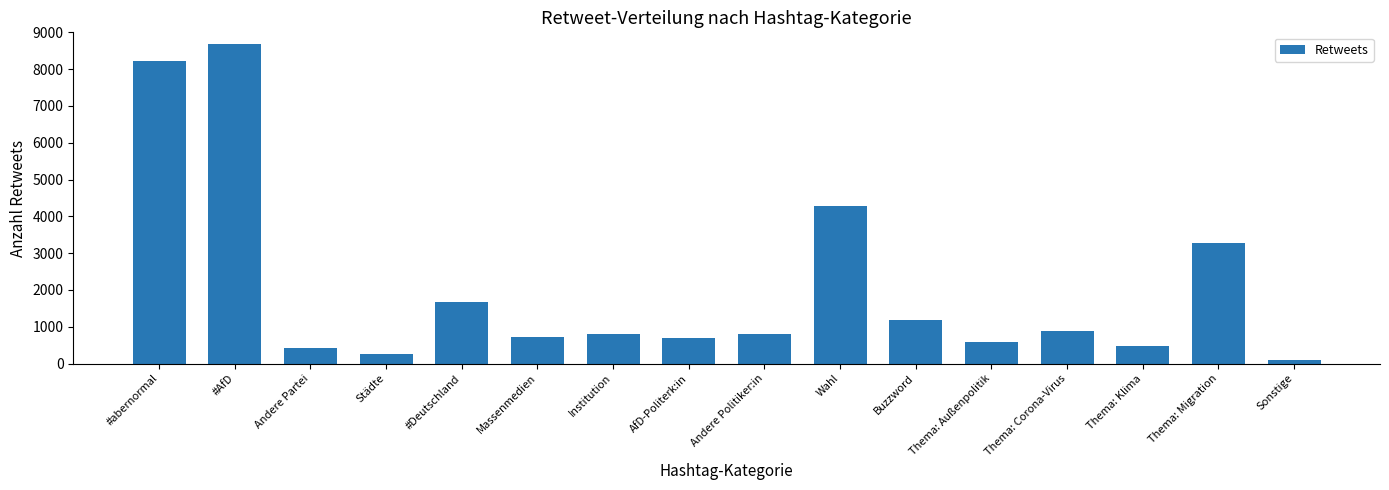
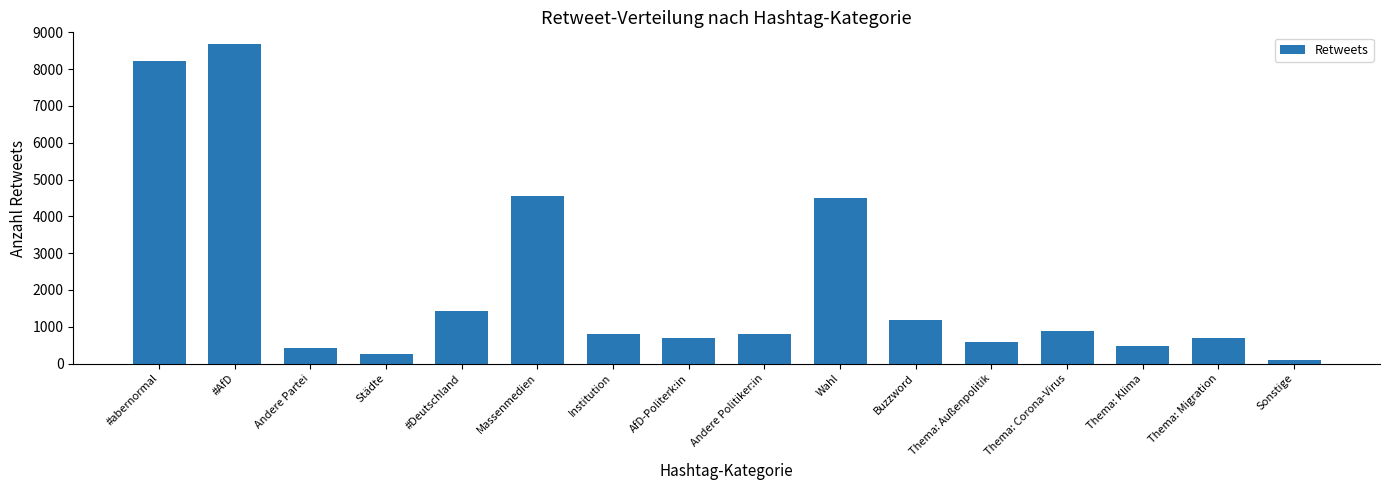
  {
    "#abernormal": 8200,
    "#AfD": 8700,
    "Andere Partei": 400,
    "Städte": 200,
-   "#Deutschland": 1700,
-   "Massenmedien": 700,
+   "#Deutschland": 1400,
+   "Massenmedien": 4600,
    "Institution": 800,
    "AfD-Politerk:in": 700,
    "Andere Politiker:in": 800,
-   "Wahl": 4300,
+   "Wahl": 4500,
    "Buzzword": 1200,
    "Thema: Außenpolitik": 600,
    "Thema: Corona-Virus": 900,
    "Thema: Klima": 500,
-   "Thema: Migration": 3300,
+   "Thema: Migration": 700,
    "Sonstige": 100
  }
